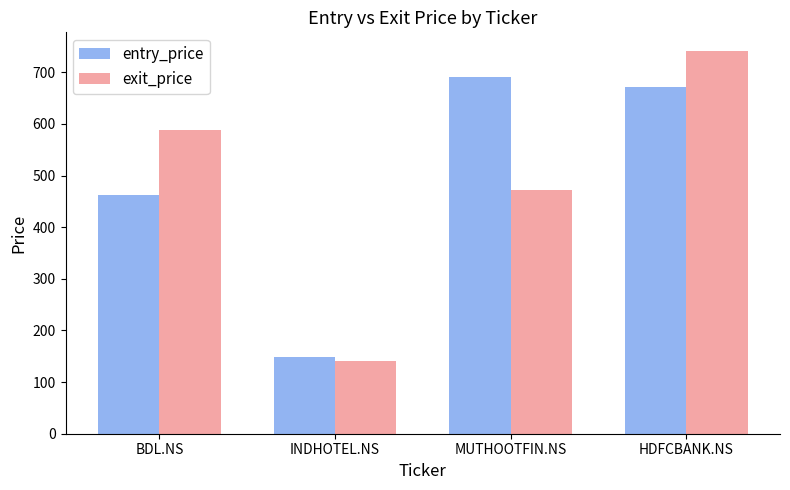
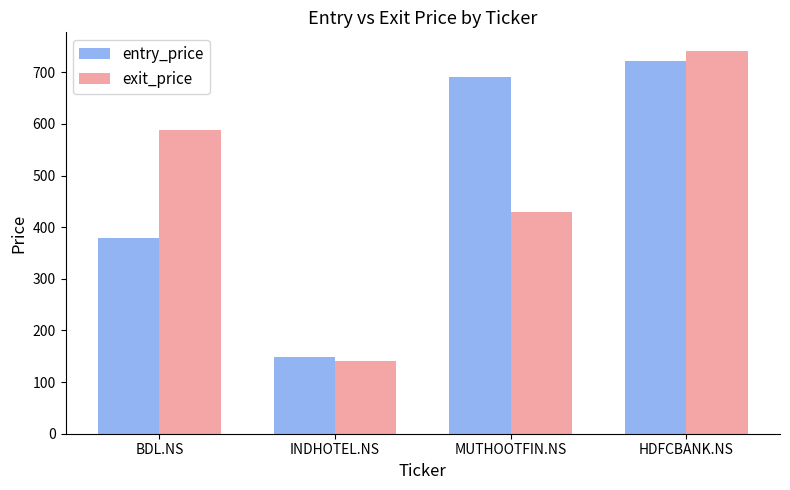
  {
    "entry_price": {
-     "BDL.NS": 460,
+     "BDL.NS": 380,
      "INDHOTEL.NS": 150,
      "MUTHOOTFIN.NS": 690,
-     "HDFCBANK.NS": 670
+     "HDFCBANK.NS": 720
    },
    "exit_price": {
      "BDL.NS": 590,
      "INDHOTEL.NS": 140,
-     "MUTHOOTFIN.NS": 470,
+     "MUTHOOTFIN.NS": 430,
      "HDFCBANK.NS": 740
    }
  }
